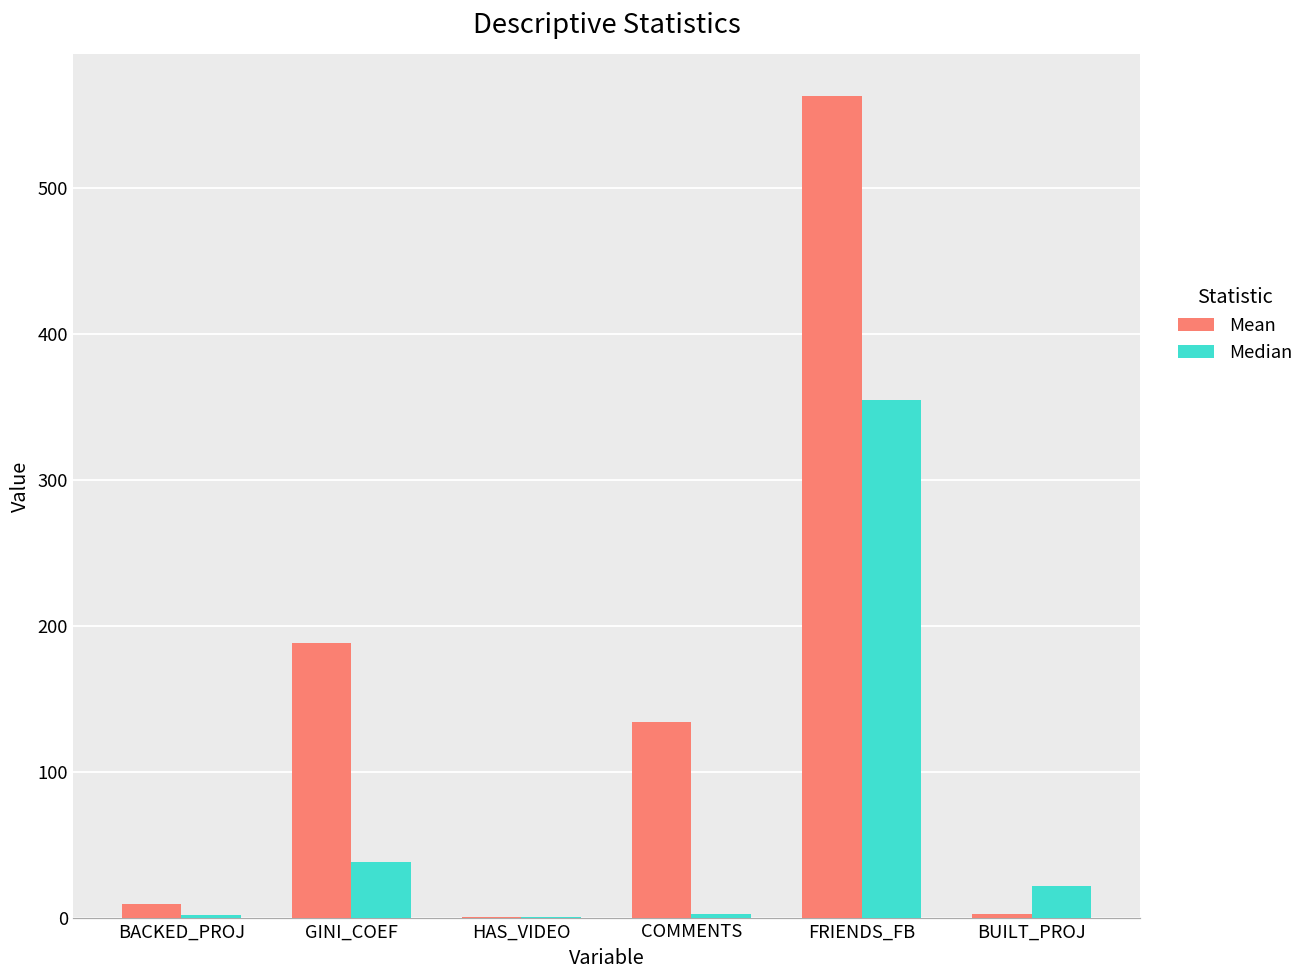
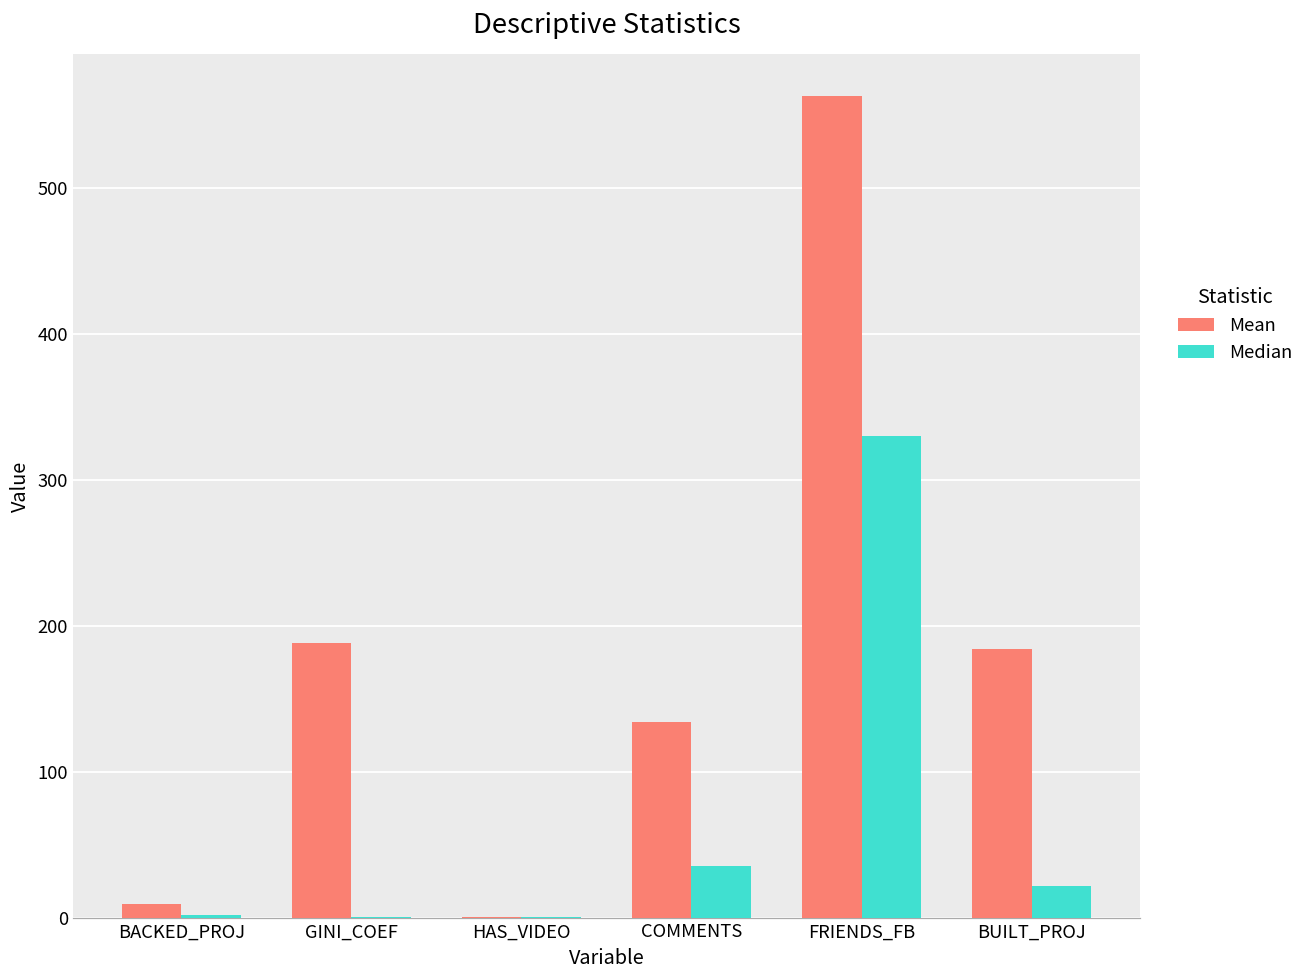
  {
    "Mean": {
      "BACKED_PROJ": 9,
      "GINI_COEF": 188,
      "COMMENTS": 134,
      "FRIENDS_FB": 563,
-     "BUILT_PROJ": 3
+     "BUILT_PROJ": 184
    },
    "Median": {
      "BACKED_PROJ": 2,
-     "GINI_COEF": 39,
-     "COMMENTS": 3,
-     "FRIENDS_FB": 355,
+     "GINI_COEF": 0,
+     "COMMENTS": 35,
+     "FRIENDS_FB": 330,
      "BUILT_PROJ": 22
    }
  }
